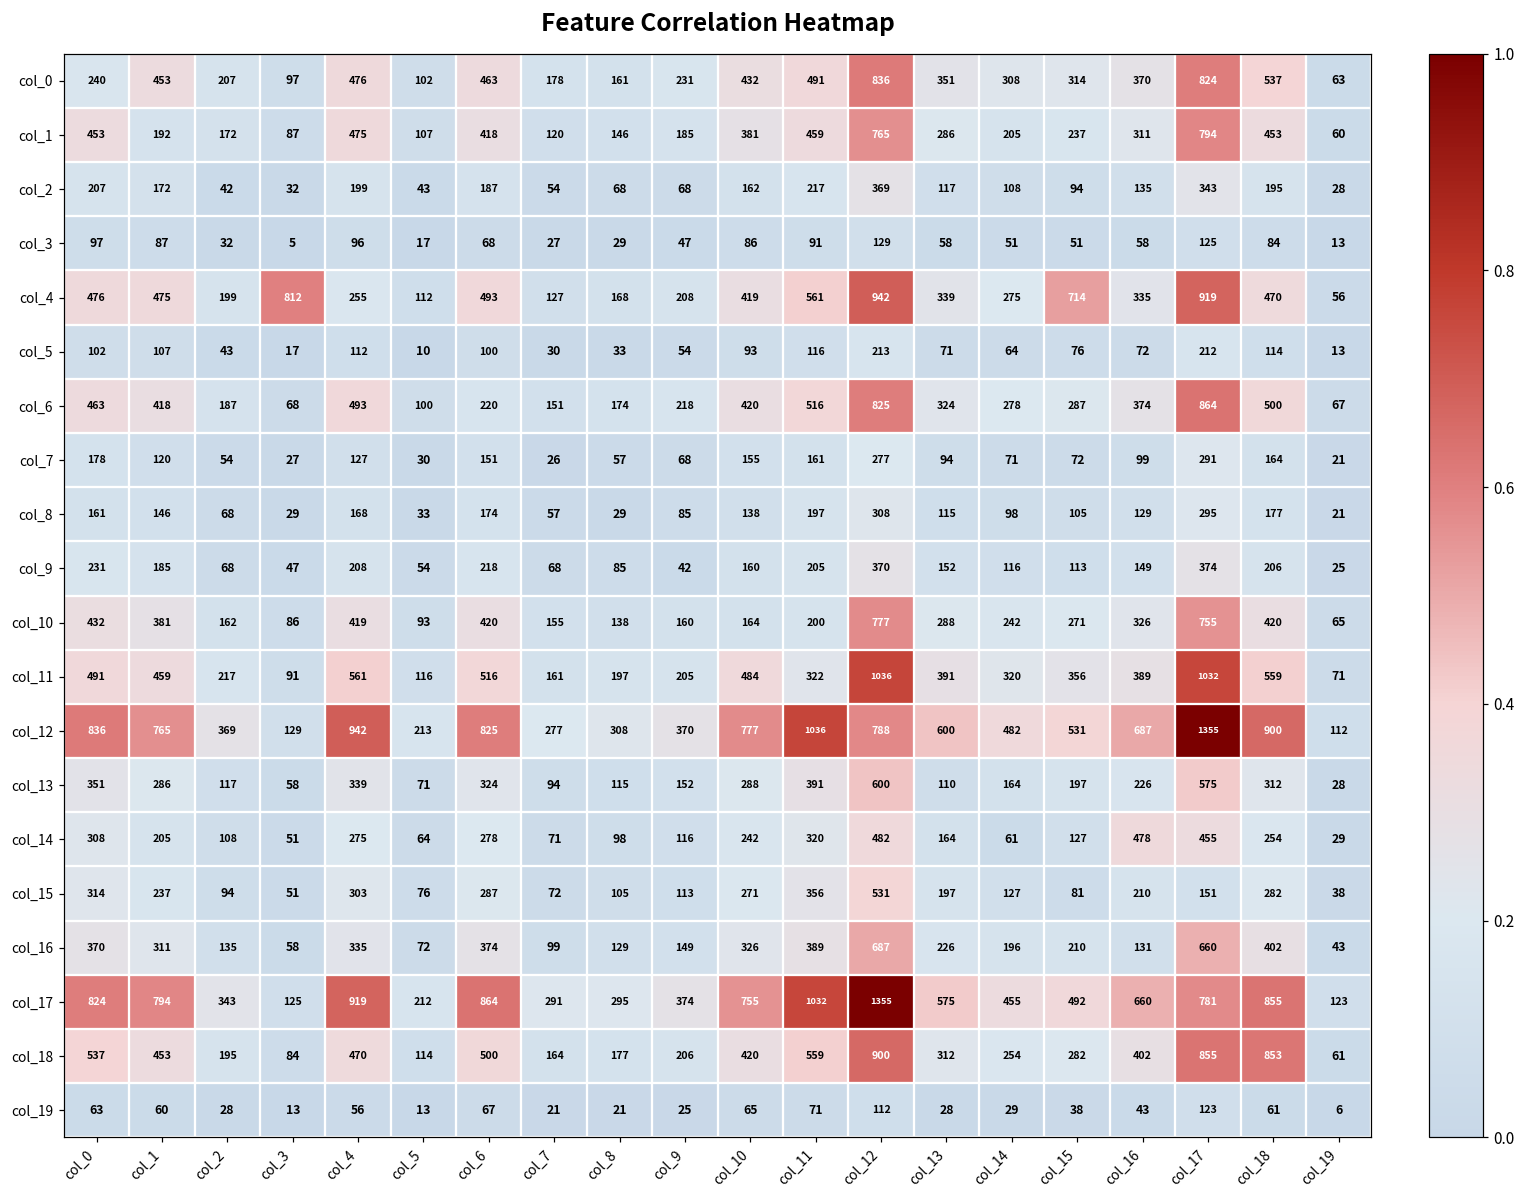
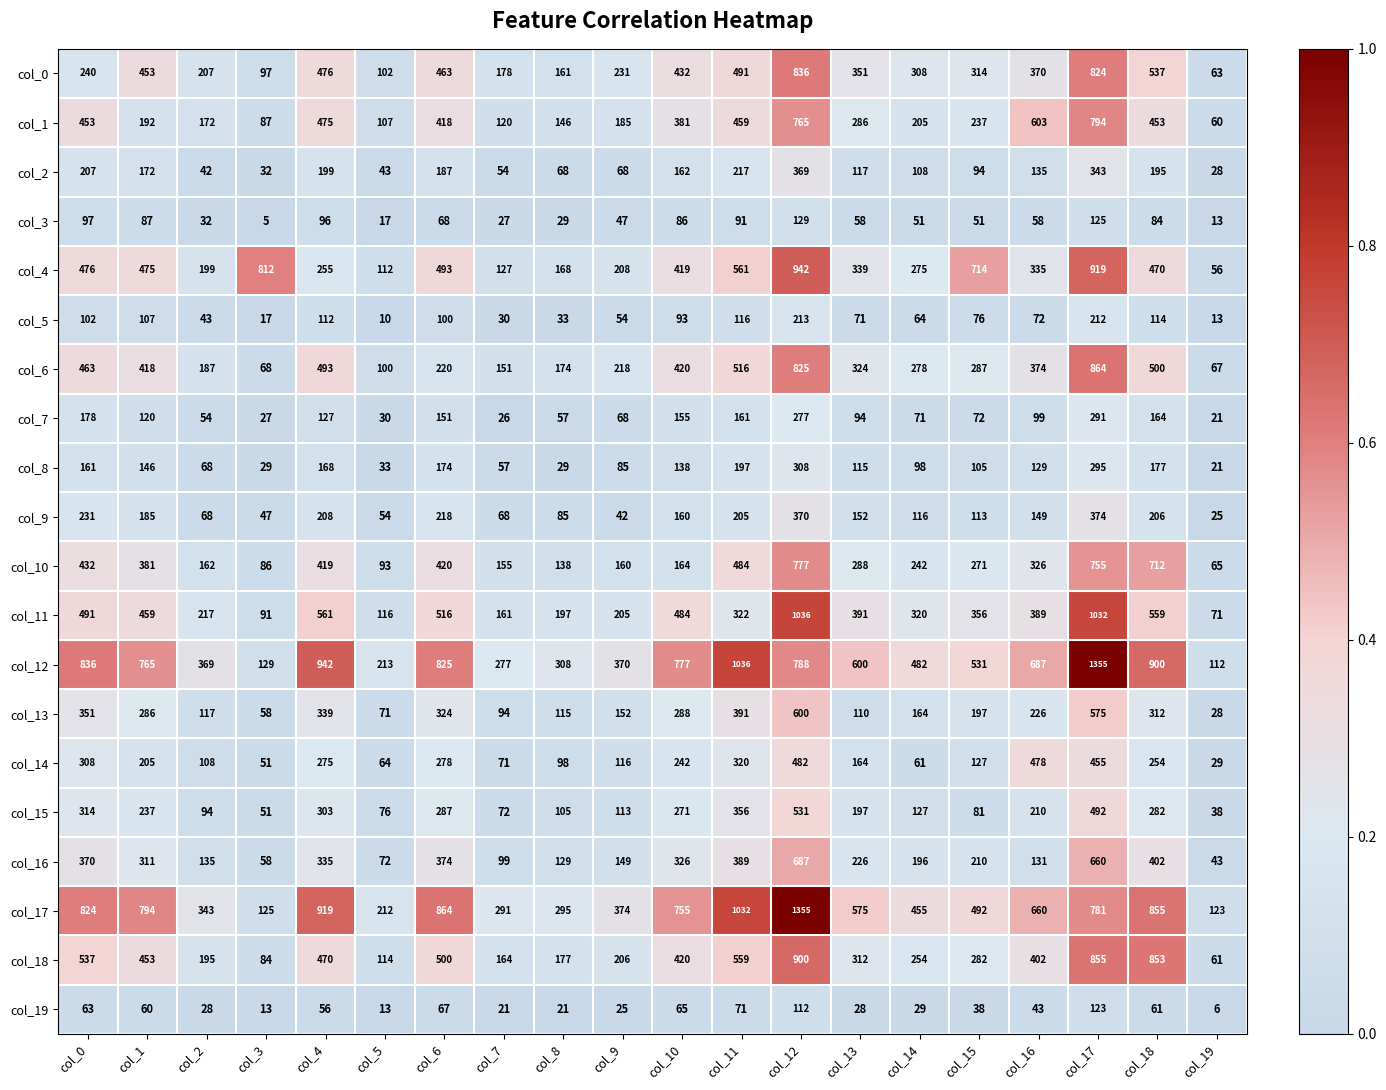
  {
    "col_1": {
      "col_0": 453,
      "col_1": 192,
      "col_2": 172,
      "col_3": 87,
      "col_4": 475,
      "col_5": 107,
      "col_6": 418,
      "col_7": 120,
      "col_8": 146,
      "col_9": 185,
      "col_10": 381,
      "col_11": 459,
      "col_12": 765,
      "col_13": 286,
      "col_14": 205,
      "col_15": 237,
-     "col_16": 311,
+     "col_16": 603,
      "col_17": 794,
      "col_18": 453,
      "col_19": 60
    },
    "col_10": {
      "col_0": 432,
      "col_1": 381,
      "col_2": 162,
      "col_3": 86,
      "col_4": 419,
      "col_5": 93,
      "col_6": 420,
      "col_7": 155,
      "col_8": 138,
      "col_9": 160,
      "col_10": 164,
-     "col_11": 200,
+     "col_11": 484,
      "col_12": 777,
      "col_13": 288,
      "col_14": 242,
      "col_15": 271,
      "col_16": 326,
      "col_17": 755,
-     "col_18": 420,
+     "col_18": 712,
      "col_19": 65
    },
    "col_15": {
      "col_0": 314,
      "col_1": 237,
      "col_2": 94,
      "col_3": 51,
      "col_4": 303,
      "col_5": 76,
      "col_6": 287,
      "col_7": 72,
      "col_8": 105,
      "col_9": 113,
      "col_10": 271,
      "col_11": 356,
      "col_12": 531,
      "col_13": 197,
      "col_14": 127,
      "col_15": 81,
      "col_16": 210,
-     "col_17": 151,
+     "col_17": 492,
      "col_18": 282,
      "col_19": 38
    }
  }
